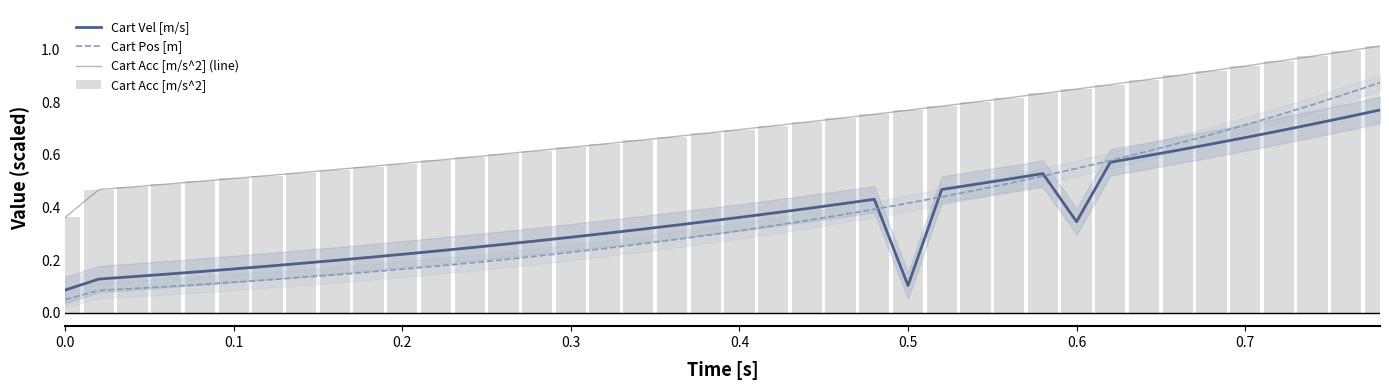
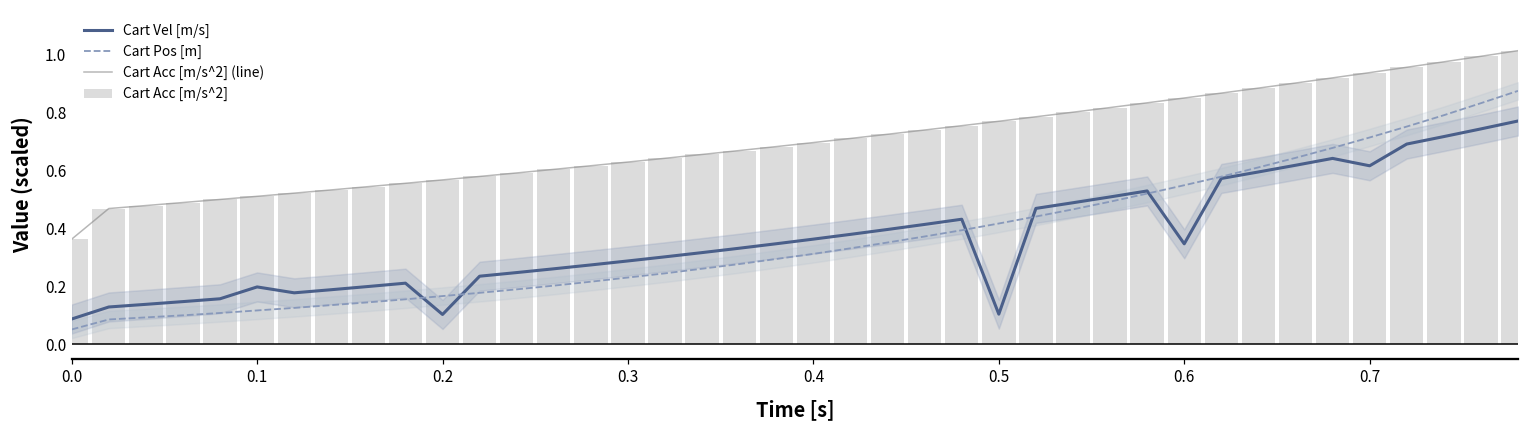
  {
    "Cart Vel [m/s]": {
-     "0.1": 0.17,
-     "0.2": 0.22,
+     "0.1": 0.20,
+     "0.2": 0.10,
      "0.3": 0.29,
      "0.4": 0.36,
      "0.5": 0.10,
      "0.6": 0.35,
-     "0.7": 0.67
+     "0.7": 0.62
    }
  }
